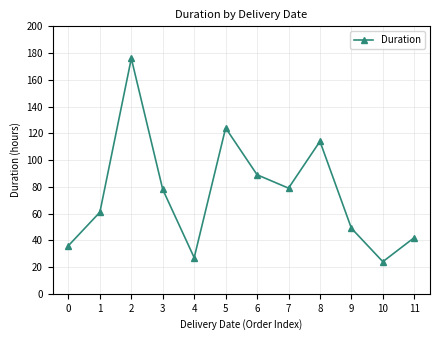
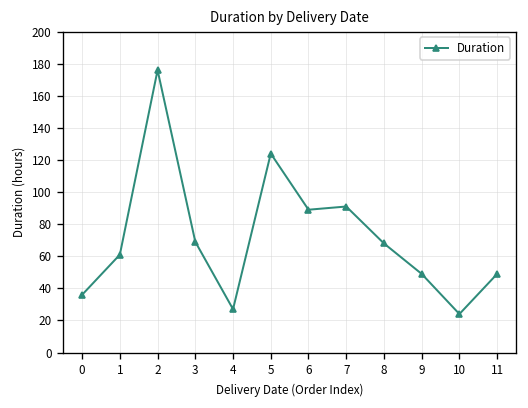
  {
    "0": 36,
    "1": 61,
    "2": 176,
-   "3": 78,
+   "3": 69,
    "4": 27,
    "5": 124,
    "6": 89,
-   "7": 79,
-   "8": 114,
+   "7": 91,
+   "8": 68,
    "9": 49,
    "10": 24,
-   "11": 42
+   "11": 49
  }
